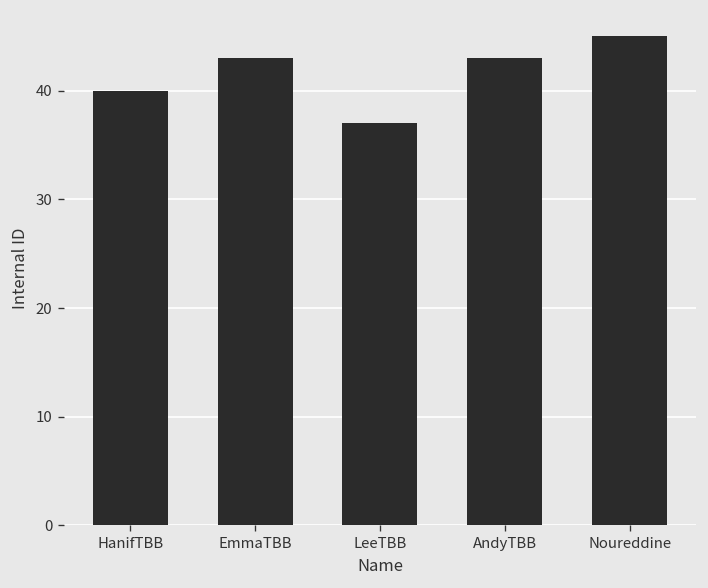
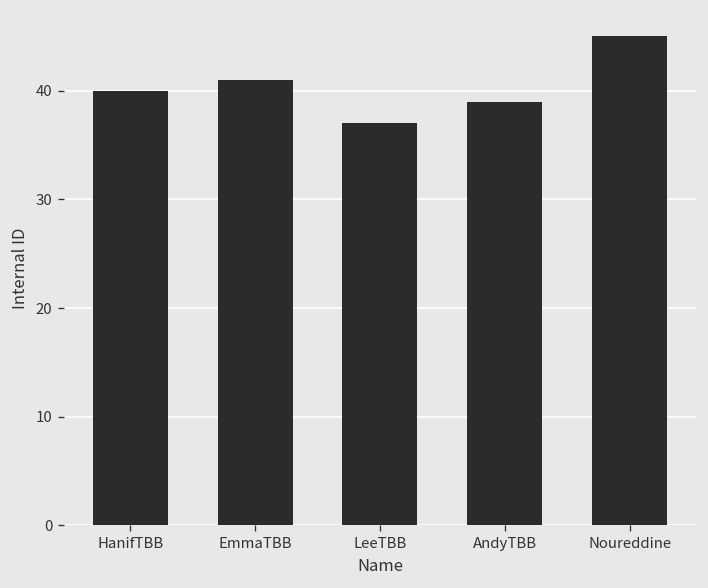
  {
    "HanifTBB": 40,
-   "EmmaTBB": 43,
+   "EmmaTBB": 41,
    "LeeTBB": 37,
-   "AndyTBB": 43,
+   "AndyTBB": 39,
    "Noureddine": 45
  }
